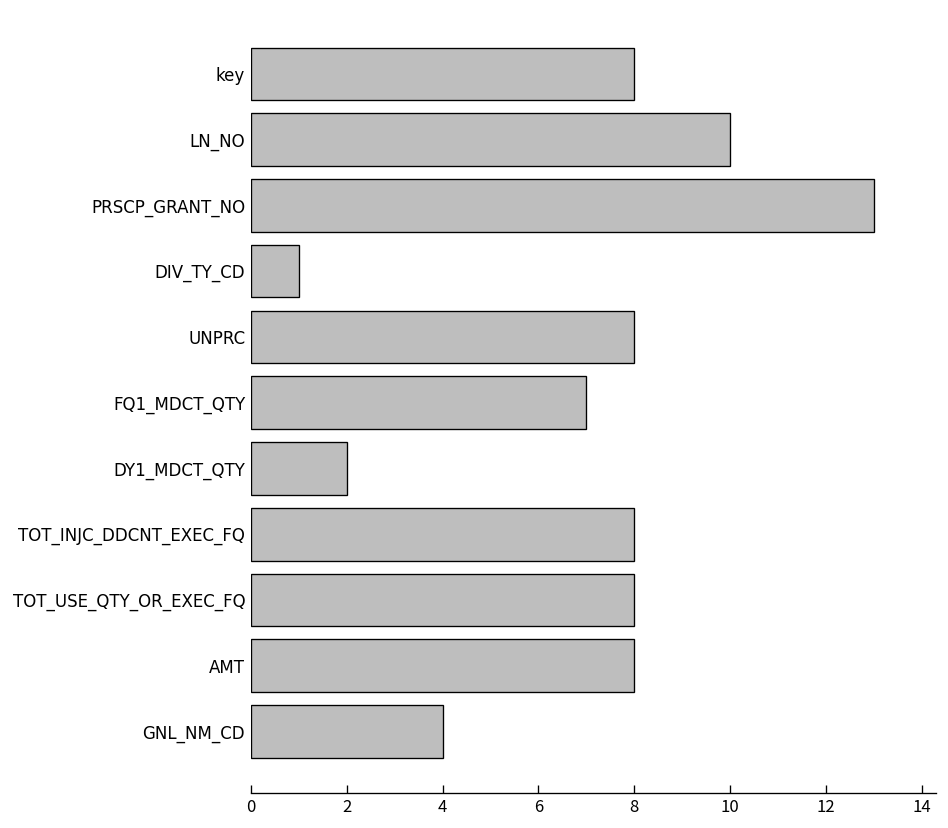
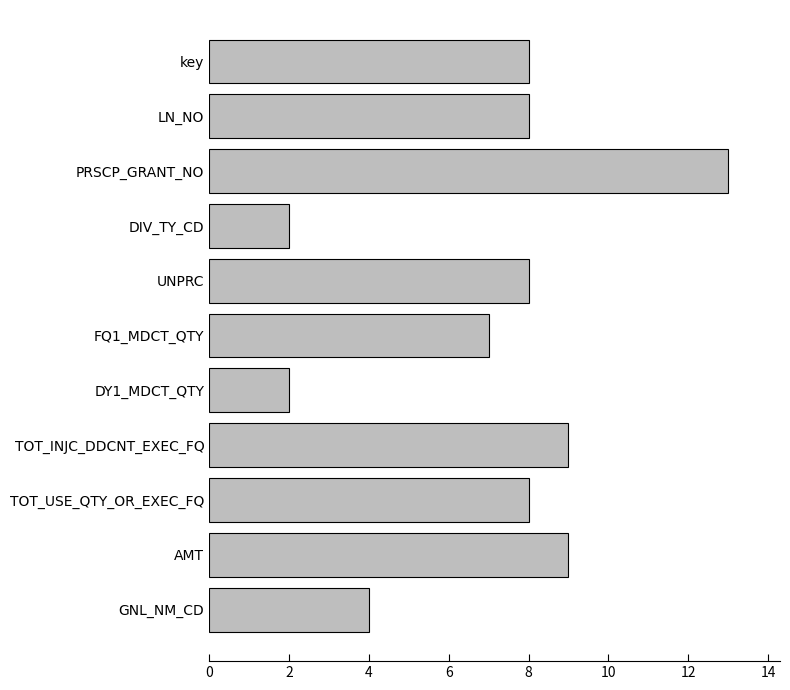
  {
    "key": 8,
-   "LN_NO": 10,
+   "LN_NO": 8,
    "PRSCP_GRANT_NO": 13,
-   "DIV_TY_CD": 1,
+   "DIV_TY_CD": 2,
    "UNPRC": 8,
    "FQ1_MDCT_QTY": 7,
    "DY1_MDCT_QTY": 2,
-   "TOT_INJC_DDCNT_EXEC_FQ": 8,
+   "TOT_INJC_DDCNT_EXEC_FQ": 9,
    "TOT_USE_QTY_OR_EXEC_FQ": 8,
-   "AMT": 8,
+   "AMT": 9,
    "GNL_NM_CD": 4
  }
